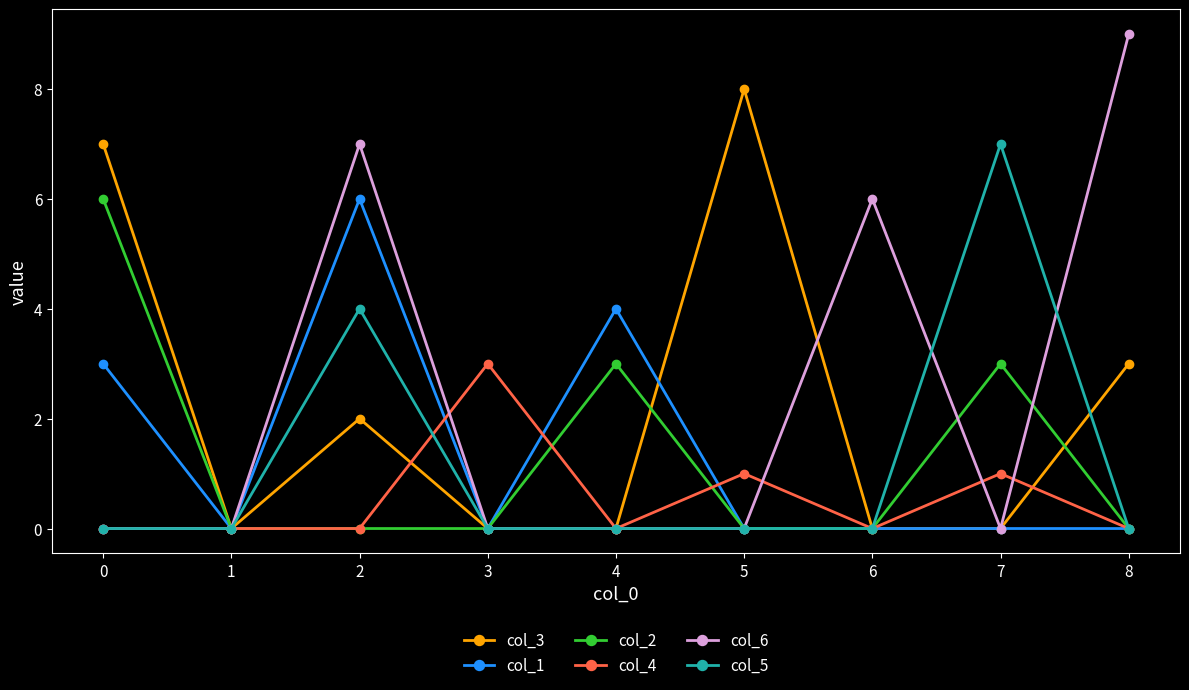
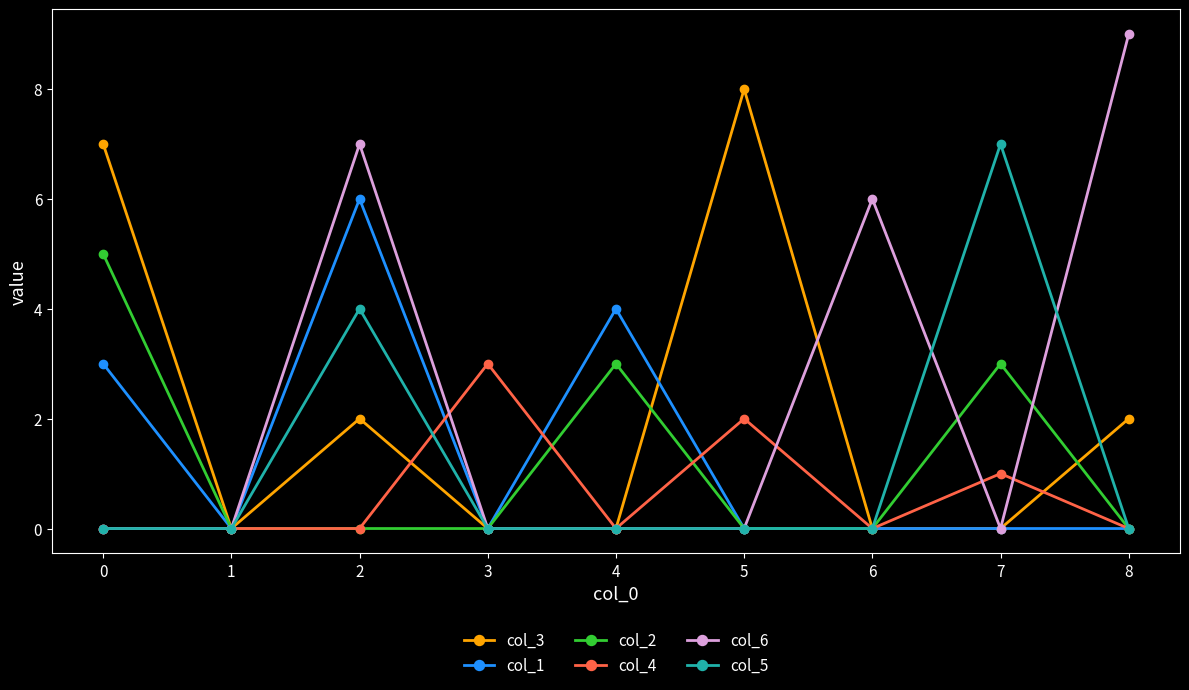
  {
    "col_3": {
      "0": 7,
      "2": 2,
      "5": 8,
-     "8": 3
+     "8": 2
    },
    "col_1": {
      "0": 3,
      "2": 6,
      "4": 4
    },
    "col_2": {
-     "0": 6,
+     "0": 5,
      "4": 3,
      "7": 3
    },
    "col_4": {
      "3": 3,
-     "5": 1,
+     "5": 2,
      "7": 1
    },
    "col_6": {
      "2": 7,
      "6": 6,
      "8": 9
    },
    "col_5": {
      "2": 4,
      "7": 7
    }
  }
